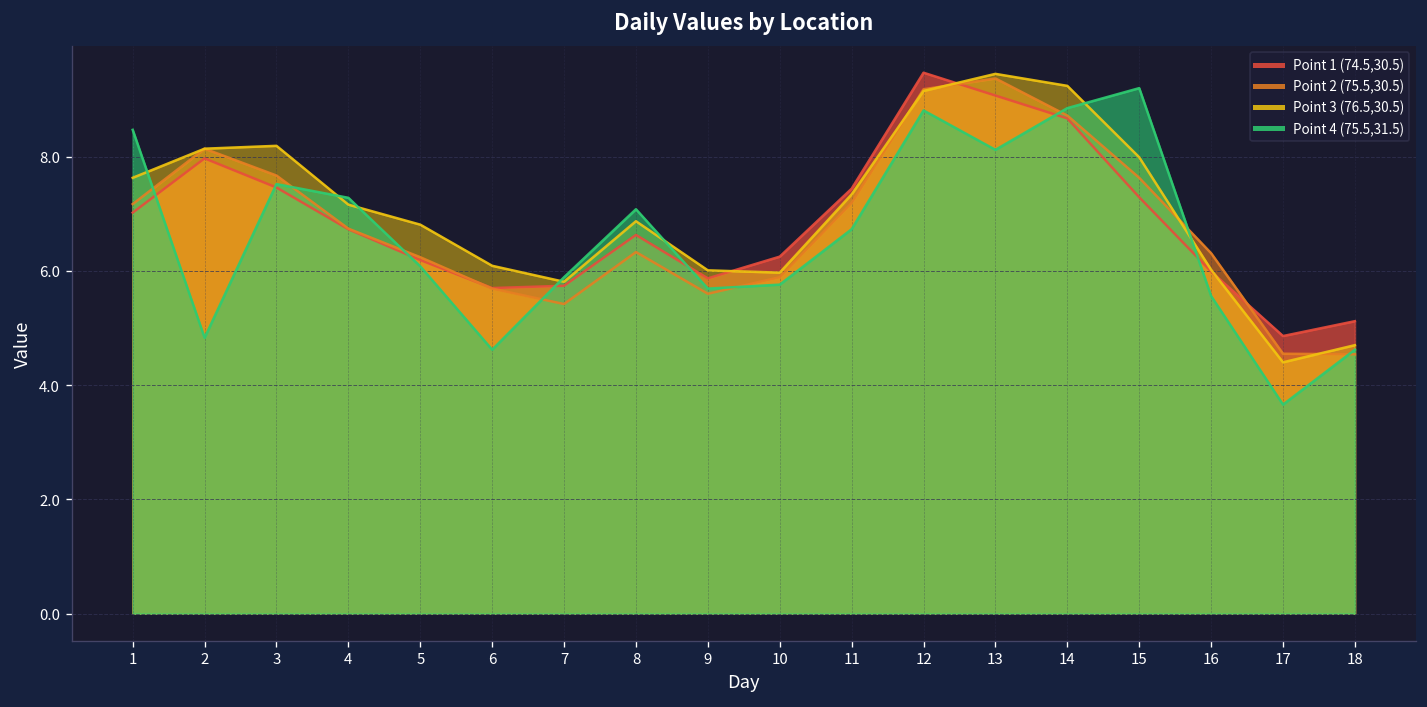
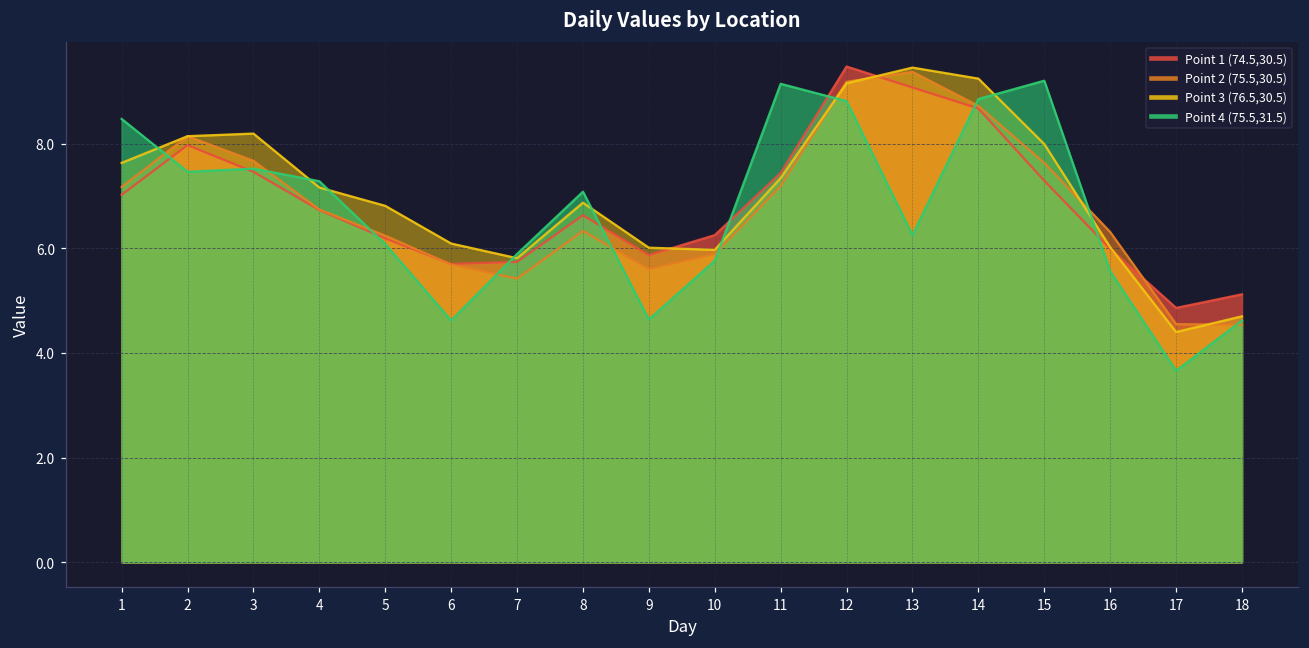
  {
    "Point 4 (75.5,31.5)": {
      "1": 8.5,
-     "2": 4.8,
+     "2": 7.5,
      "3": 7.5,
      "4": 7.3,
      "5": 6.1,
      "6": 4.6,
      "7": 5.9,
      "8": 7.1,
-     "9": 5.7,
+     "9": 4.6,
      "10": 5.8,
-     "11": 6.7,
+     "11": 9.1,
      "12": 8.8,
-     "13": 8.1,
+     "13": 6.3,
      "14": 8.9,
      "15": 9.2,
      "16": 5.6,
      "17": 3.7,
      "18": 4.6
    }
  }
